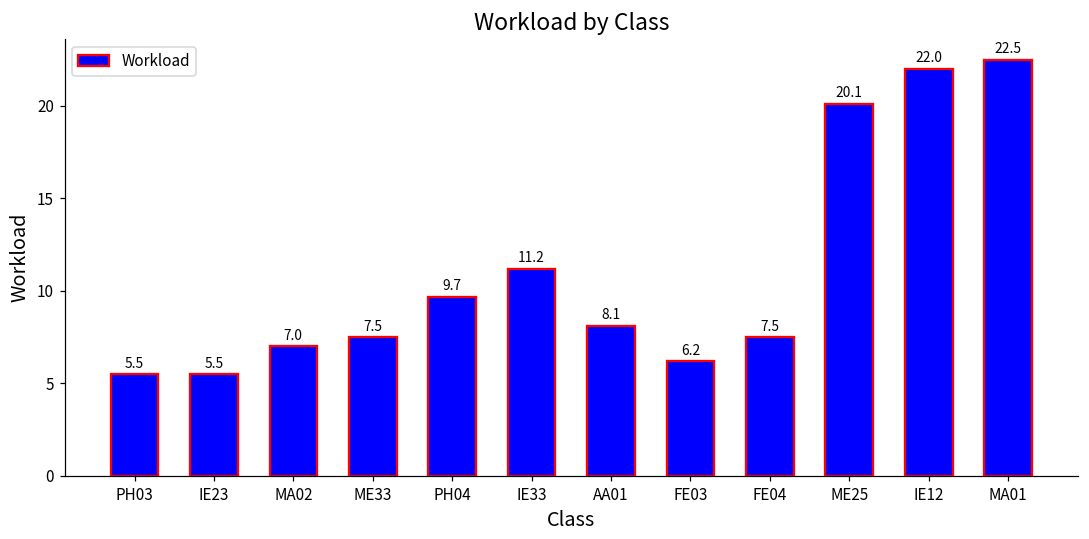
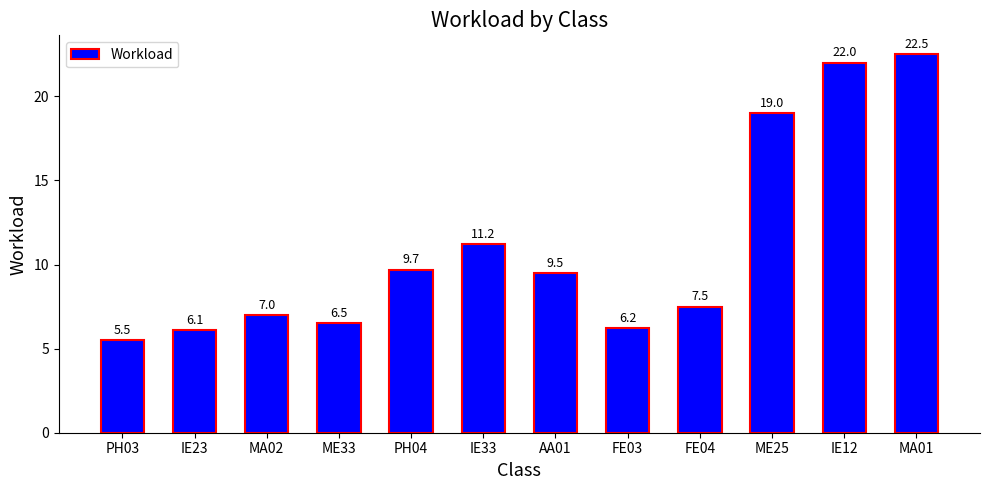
  {
    "PH03": 5.5,
-   "IE23": 5.5,
+   "IE23": 6.1,
    "MA02": 7.0,
-   "ME33": 7.5,
+   "ME33": 6.5,
    "PH04": 9.7,
    "IE33": 11.2,
-   "AA01": 8.1,
+   "AA01": 9.5,
    "FE03": 6.2,
    "FE04": 7.5,
-   "ME25": 20.1,
+   "ME25": 19.0,
    "IE12": 22.0,
    "MA01": 22.5
  }
